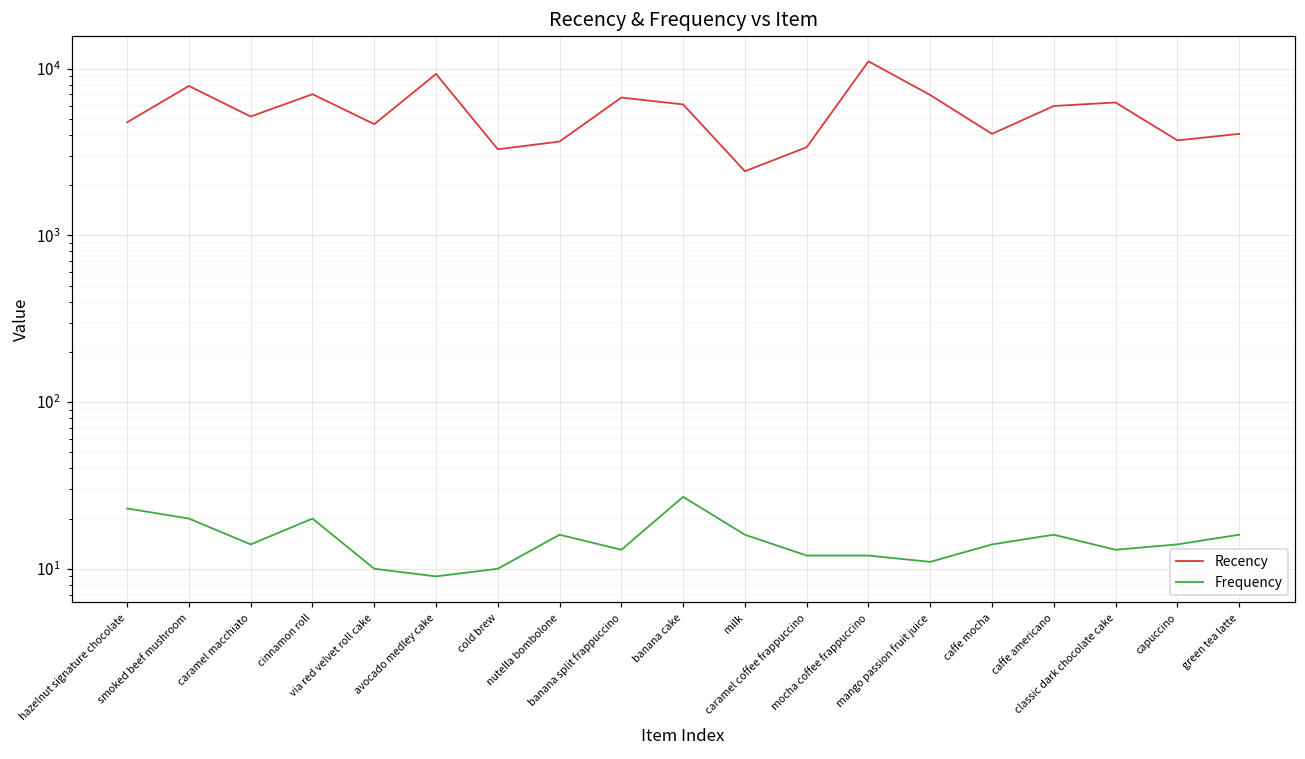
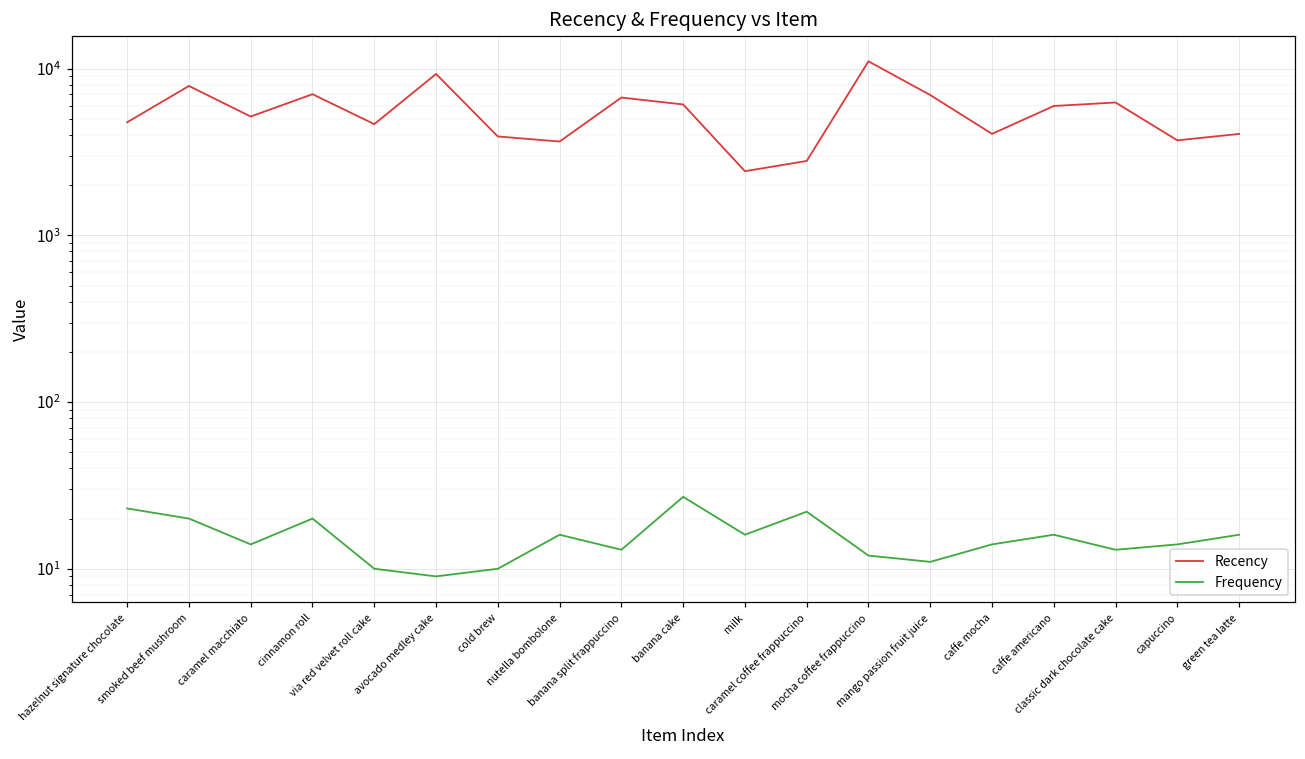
  {
    "Recency": {
      "hazelnut signature chocolate": 4800,
      "smoked beef mushroom": 8000,
      "caramel macchiato": 5200,
      "cinnamon roll": 7000,
      "via red velvet roll cake": 4600,
      "avocado medley cake": 9000,
-     "cold brew": 3300,
+     "cold brew": 3900,
      "nutella bombolone": 3700,
      "banana split frappuccino": 7000,
      "banana cake": 6100,
      "milk": 2400,
-     "caramel coffee frappuccino": 3400,
+     "caramel coffee frappuccino": 2800,
      "mocha coffee frappuccino": 11000,
      "mango passion fruit juice": 7000,
      "caffe mocha": 4100,
      "caffe americano": 6000,
      "classic dark chocolate cake": 6300,
      "capuccino": 3700,
      "green tea latte": 4100
    },
    "Frequency": {
      "hazelnut signature chocolate": 23,
      "smoked beef mushroom": 20,
      "caramel macchiato": 14,
      "cinnamon roll": 20,
      "via red velvet roll cake": 10,
      "avocado medley cake": 9,
      "cold brew": 10,
      "nutella bombolone": 16,
      "banana split frappuccino": 13,
      "banana cake": 27,
      "milk": 16,
-     "caramel coffee frappuccino": 12,
+     "caramel coffee frappuccino": 22,
      "mocha coffee frappuccino": 12,
      "mango passion fruit juice": 11,
      "caffe mocha": 14,
      "caffe americano": 16,
      "classic dark chocolate cake": 13,
      "capuccino": 14,
      "green tea latte": 16
    }
  }
